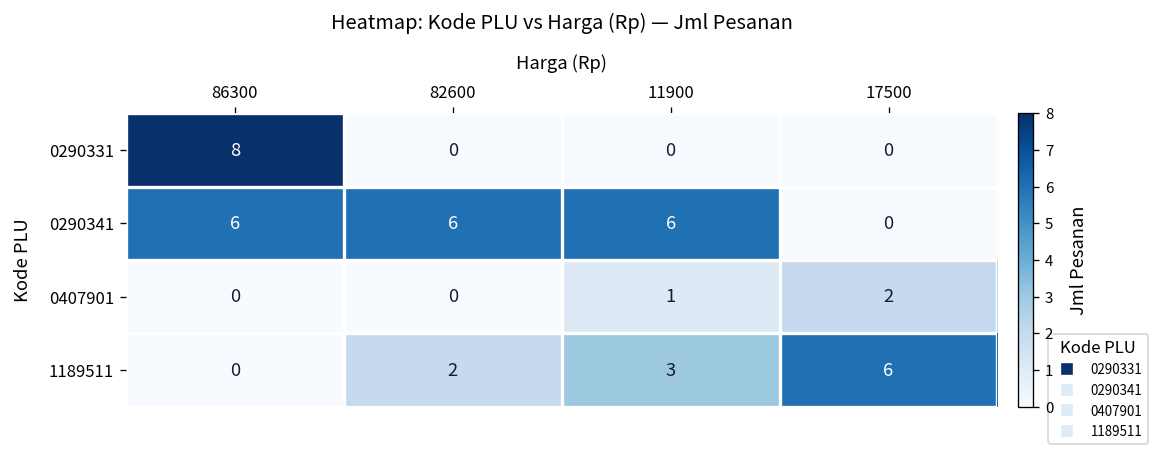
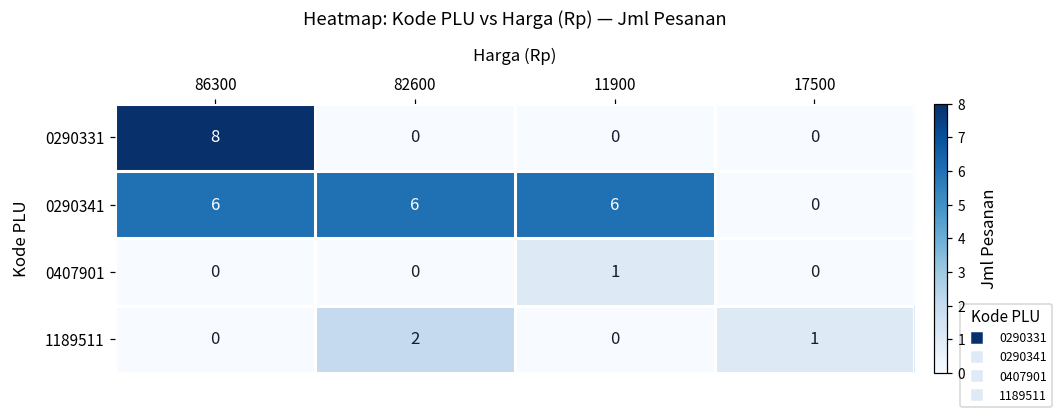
  {
    "0290331": {
      "86300": 8,
      "82600": 0,
      "11900": 0,
      "17500": 0
    },
    "0290341": {
      "86300": 6,
      "82600": 6,
      "11900": 6,
      "17500": 0
    },
    "0407901": {
      "86300": 0,
      "82600": 0,
      "11900": 1,
-     "17500": 2
+     "17500": 0
    },
    "1189511": {
      "86300": 0,
      "82600": 2,
-     "11900": 3,
-     "17500": 6
+     "11900": 0,
+     "17500": 1
    }
  }
